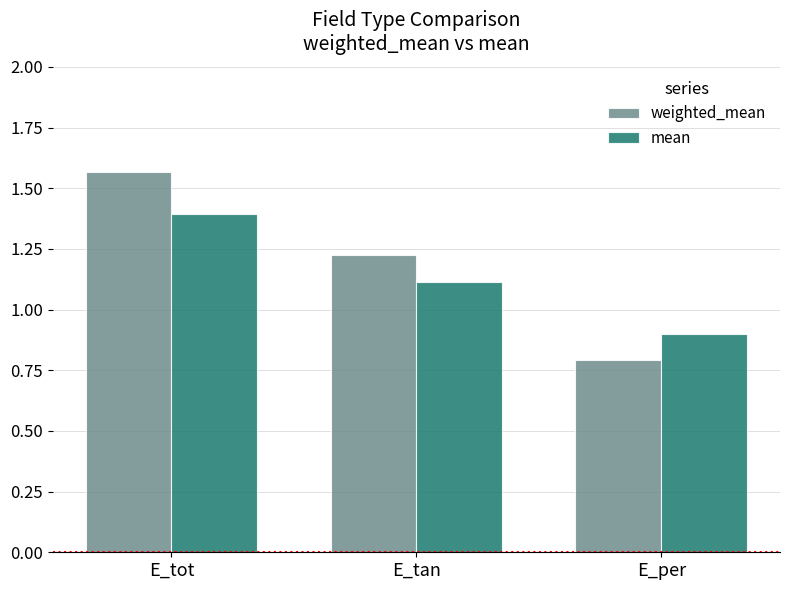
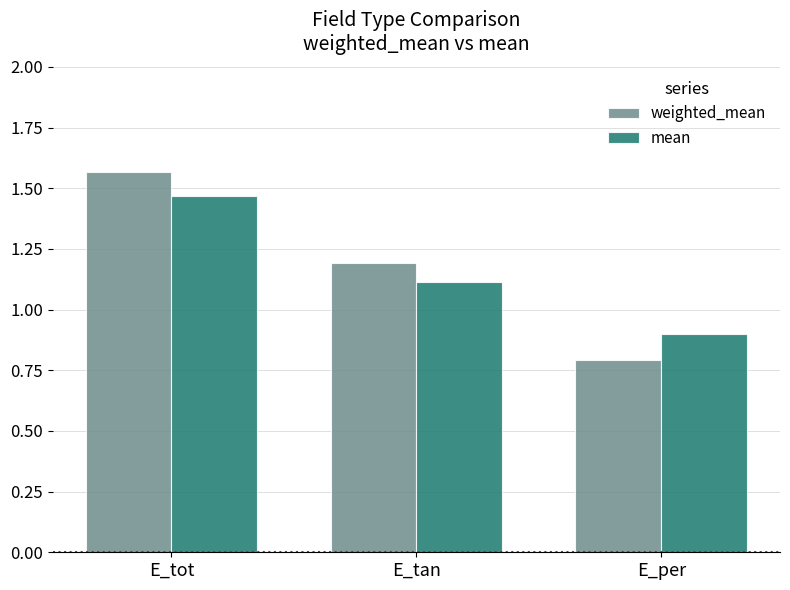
  {
    "weighted_mean": {
      "E_tot": 1.57,
-     "E_tan": 1.22,
+     "E_tan": 1.19,
      "E_per": 0.79
    },
    "mean": {
-     "E_tot": 1.40,
+     "E_tot": 1.47,
      "E_tan": 1.11,
      "E_per": 0.90
    }
  }
